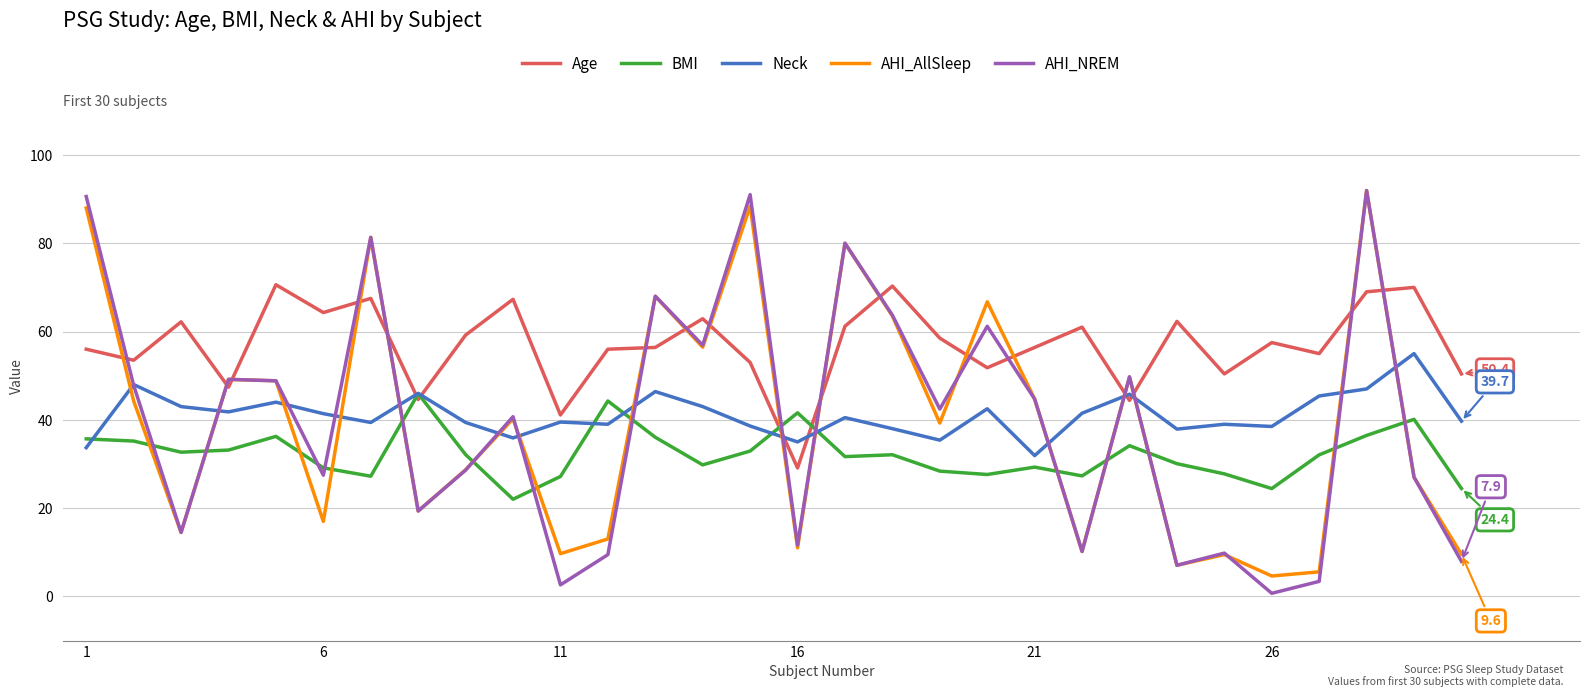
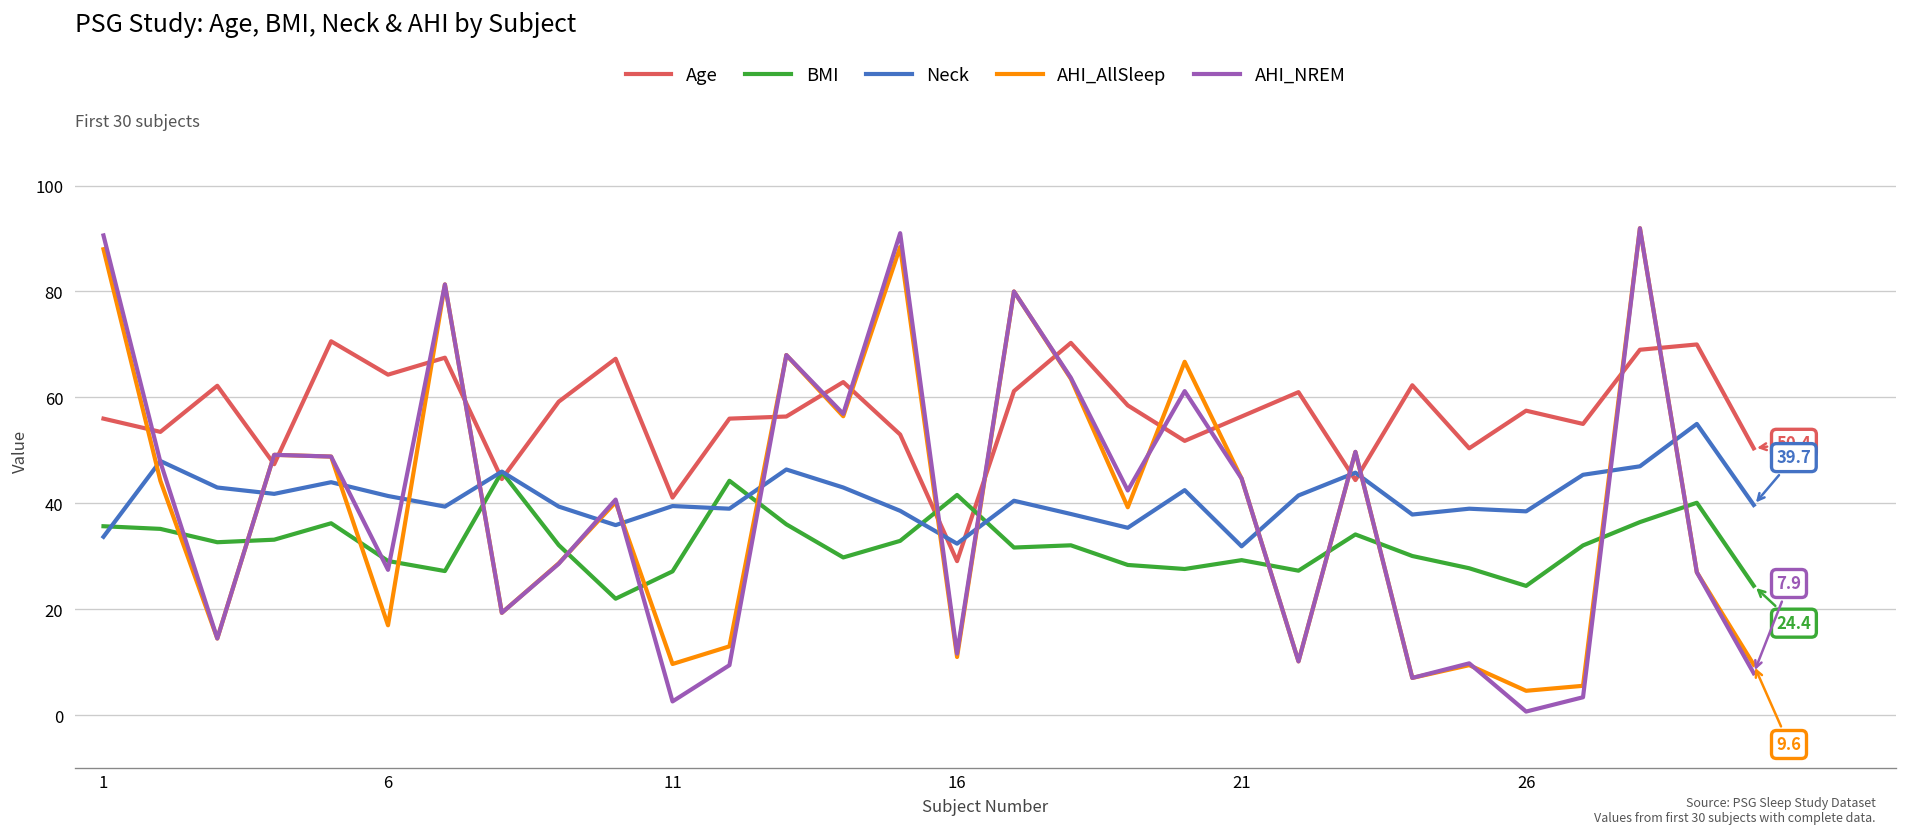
  {
    "Age": {
      "1": 56,
      "6": 64,
      "11": 41,
      "16": 29,
      "21": 56,
      "26": 58
    },
    "BMI": {
      "1": 36,
      "6": 29,
      "11": 27,
      "16": 42,
      "21": 29,
      "26": 24
    },
    "Neck": {
      "1": 34,
      "6": 41,
      "11": 40,
-     "16": 35,
+     "16": 32,
      "21": 32,
      "26": 39
    },
    "AHI_AllSleep": {
      "1": 88,
      "6": 17,
      "11": 10,
      "16": 11,
      "26": 5
    },
    "AHI_NREM": {
      "1": 91,
      "6": 27,
      "11": 3,
      "16": 12,
      "26": 1
    }
  }
